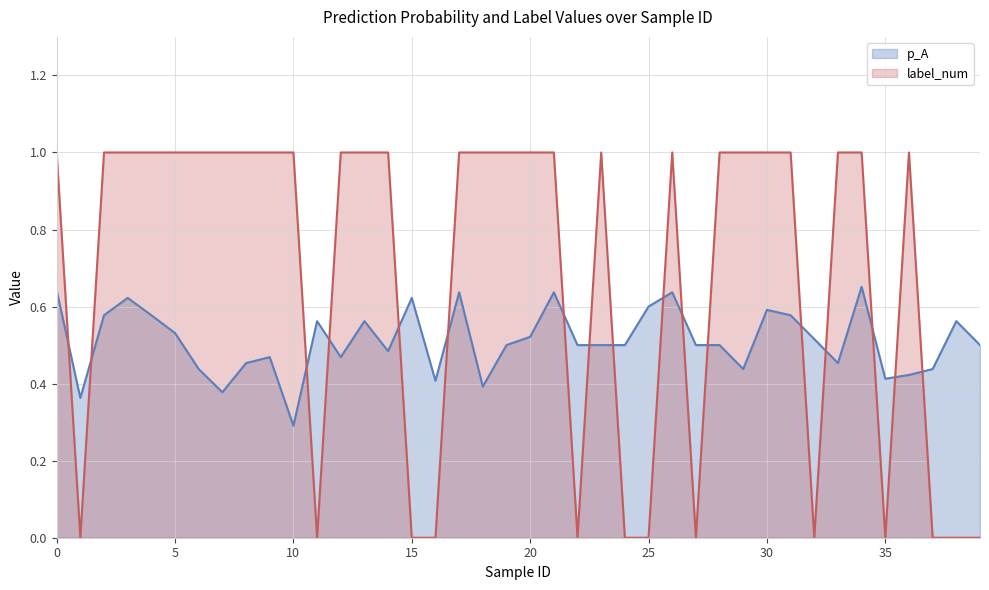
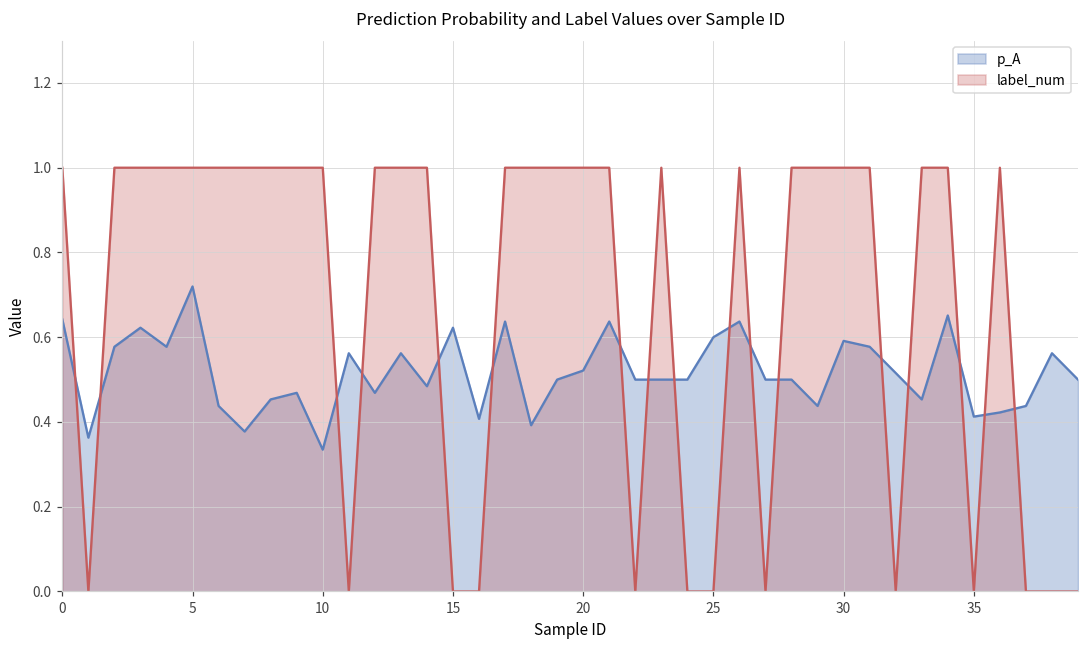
  {
    "p_A": {
      "0": 0.64,
-     "5": 0.53,
-     "10": 0.29,
+     "5": 0.72,
+     "10": 0.33,
      "15": 0.62,
      "20": 0.52,
      "25": 0.60,
      "30": 0.59,
      "35": 0.41
    },
    "label_num": {
      "0": 1.00,
      "5": 1.00,
      "10": 1.00,
      "15": 0.00,
      "20": 1.00,
      "25": 0.00,
      "30": 1.00,
      "35": 0.00
    }
  }
